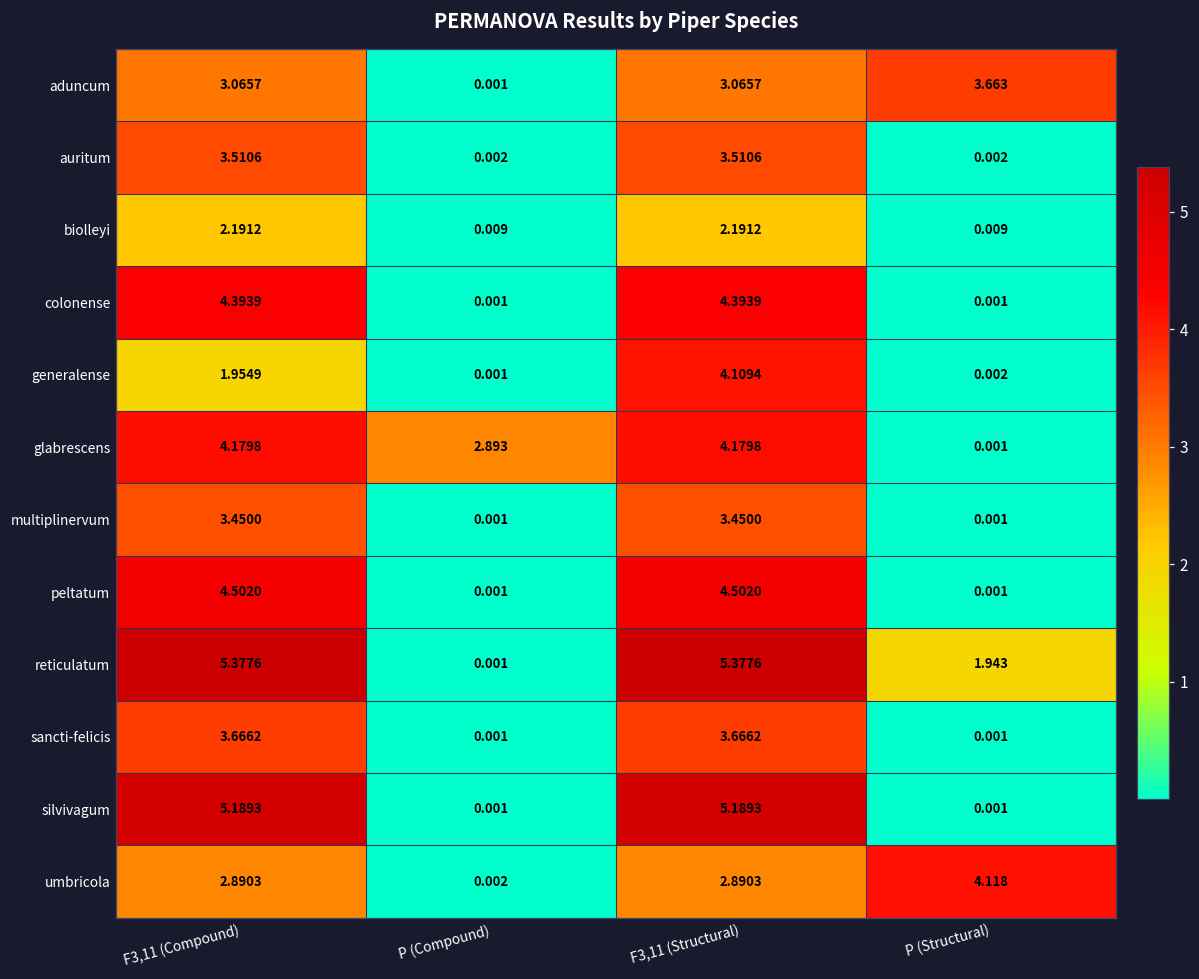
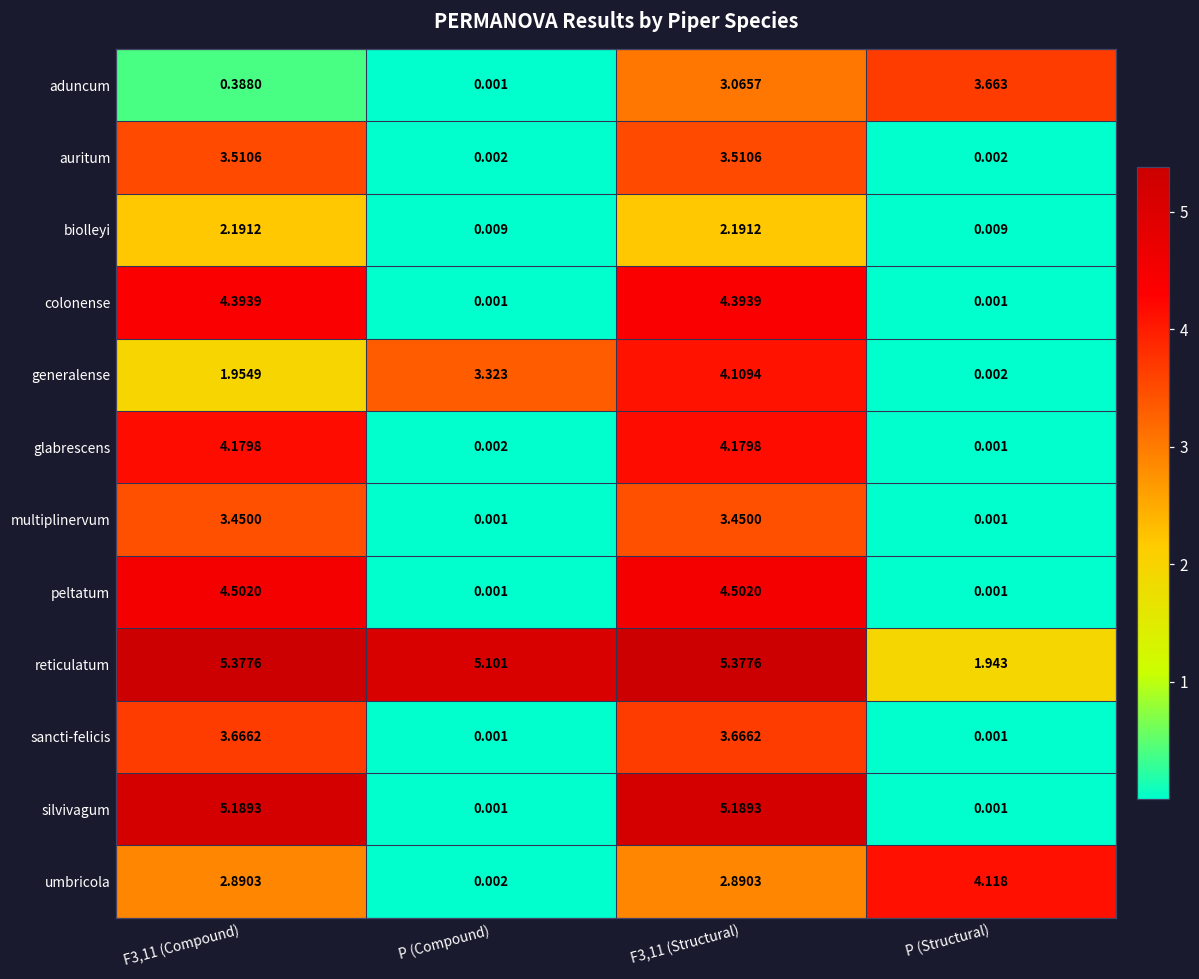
  {
    "aduncum": {
-     "F3,11 (Compound)": 3.0657,
+     "F3,11 (Compound)": 0.3880,
      "P (Compound)": 0.001,
      "F3,11 (Structural)": 3.0657,
      "P (Structural)": 3.663
    },
    "auritum": {
      "F3,11 (Compound)": 3.5106,
      "P (Compound)": 0.002,
      "F3,11 (Structural)": 3.5106,
      "P (Structural)": 0.002
    },
    "biolleyi": {
      "F3,11 (Compound)": 2.1912,
      "P (Compound)": 0.009,
      "F3,11 (Structural)": 2.1912,
      "P (Structural)": 0.009
    },
    "colonense": {
      "F3,11 (Compound)": 4.3939,
      "P (Compound)": 0.001,
      "F3,11 (Structural)": 4.3939,
      "P (Structural)": 0.001
    },
    "generalense": {
      "F3,11 (Compound)": 1.9549,
-     "P (Compound)": 0.001,
+     "P (Compound)": 3.323,
      "F3,11 (Structural)": 4.1094,
      "P (Structural)": 0.002
    },
    "glabrescens": {
      "F3,11 (Compound)": 4.1798,
-     "P (Compound)": 2.893,
+     "P (Compound)": 0.002,
      "F3,11 (Structural)": 4.1798,
      "P (Structural)": 0.001
    },
    "multiplinervum": {
      "F3,11 (Compound)": 3.4500,
      "P (Compound)": 0.001,
      "F3,11 (Structural)": 3.4500,
      "P (Structural)": 0.001
    },
    "peltatum": {
      "F3,11 (Compound)": 4.5020,
      "P (Compound)": 0.001,
      "F3,11 (Structural)": 4.5020,
      "P (Structural)": 0.001
    },
    "reticulatum": {
      "F3,11 (Compound)": 5.3776,
-     "P (Compound)": 0.001,
+     "P (Compound)": 5.101,
      "F3,11 (Structural)": 5.3776,
      "P (Structural)": 1.943
    },
    "sancti-felicis": {
      "F3,11 (Compound)": 3.6662,
      "P (Compound)": 0.001,
      "F3,11 (Structural)": 3.6662,
      "P (Structural)": 0.001
    },
    "silvivagum": {
      "F3,11 (Compound)": 5.1893,
      "P (Compound)": 0.001,
      "F3,11 (Structural)": 5.1893,
      "P (Structural)": 0.001
    },
    "umbricola": {
      "F3,11 (Compound)": 2.8903,
      "P (Compound)": 0.002,
      "F3,11 (Structural)": 2.8903,
      "P (Structural)": 4.118
    }
  }
